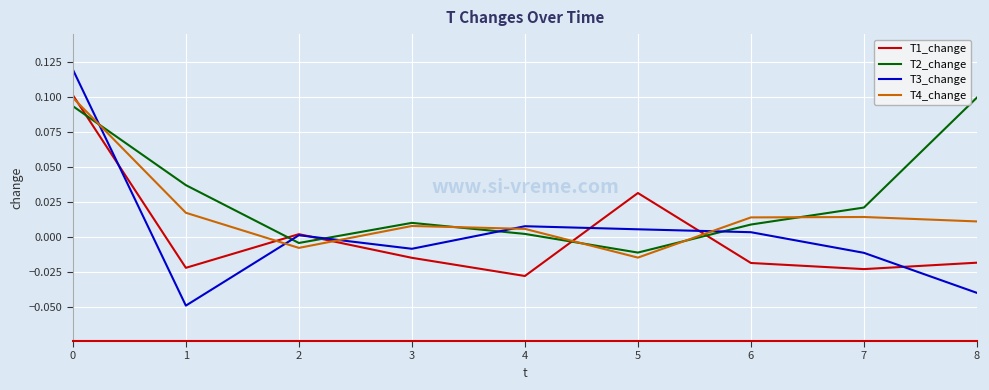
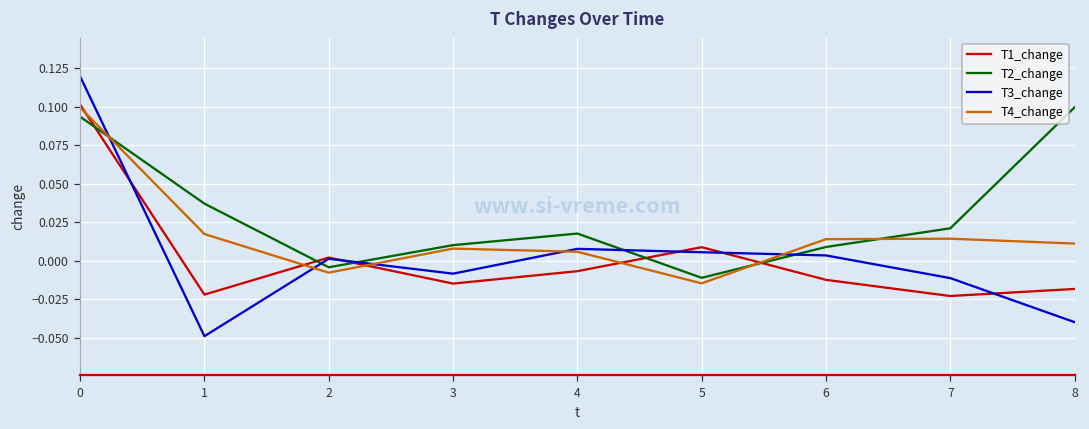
  {
    "T1_change": {
      "0": 0.101,
      "1": -0.022,
      "3": -0.015,
-     "4": -0.028,
-     "5": 0.031,
-     "6": -0.019,
+     "4": -0.007,
+     "5": 0.009,
+     "6": -0.012,
      "7": -0.023,
      "8": -0.018
    },
    "T2_change": {
      "0": 0.093,
      "1": 0.037,
      "2": -0.004,
      "3": 0.010,
-     "4": 0.002,
+     "4": 0.018,
      "5": -0.011,
      "6": 0.009,
      "7": 0.021,
      "8": 0.100
    },
    "T3_change": {
      "0": 0.120,
      "1": -0.049,
      "3": -0.008,
      "4": 0.008,
      "5": 0.006,
      "6": 0.003,
      "7": -0.011,
      "8": -0.040
    },
    "T4_change": {
      "0": 0.099,
      "1": 0.017,
      "2": -0.008,
      "3": 0.008,
      "4": 0.006,
      "5": -0.015,
      "6": 0.014,
      "7": 0.014,
      "8": 0.011
    }
  }
